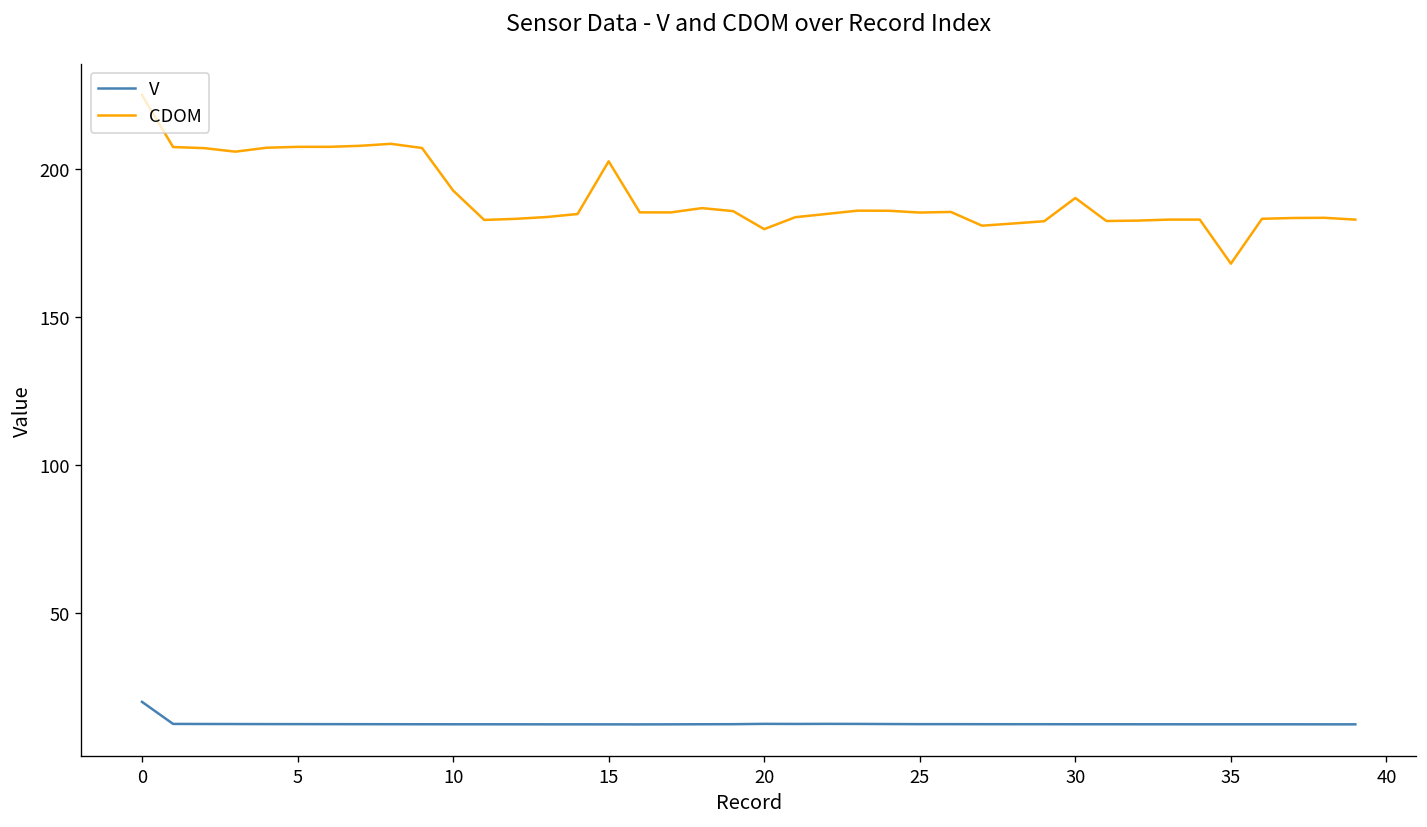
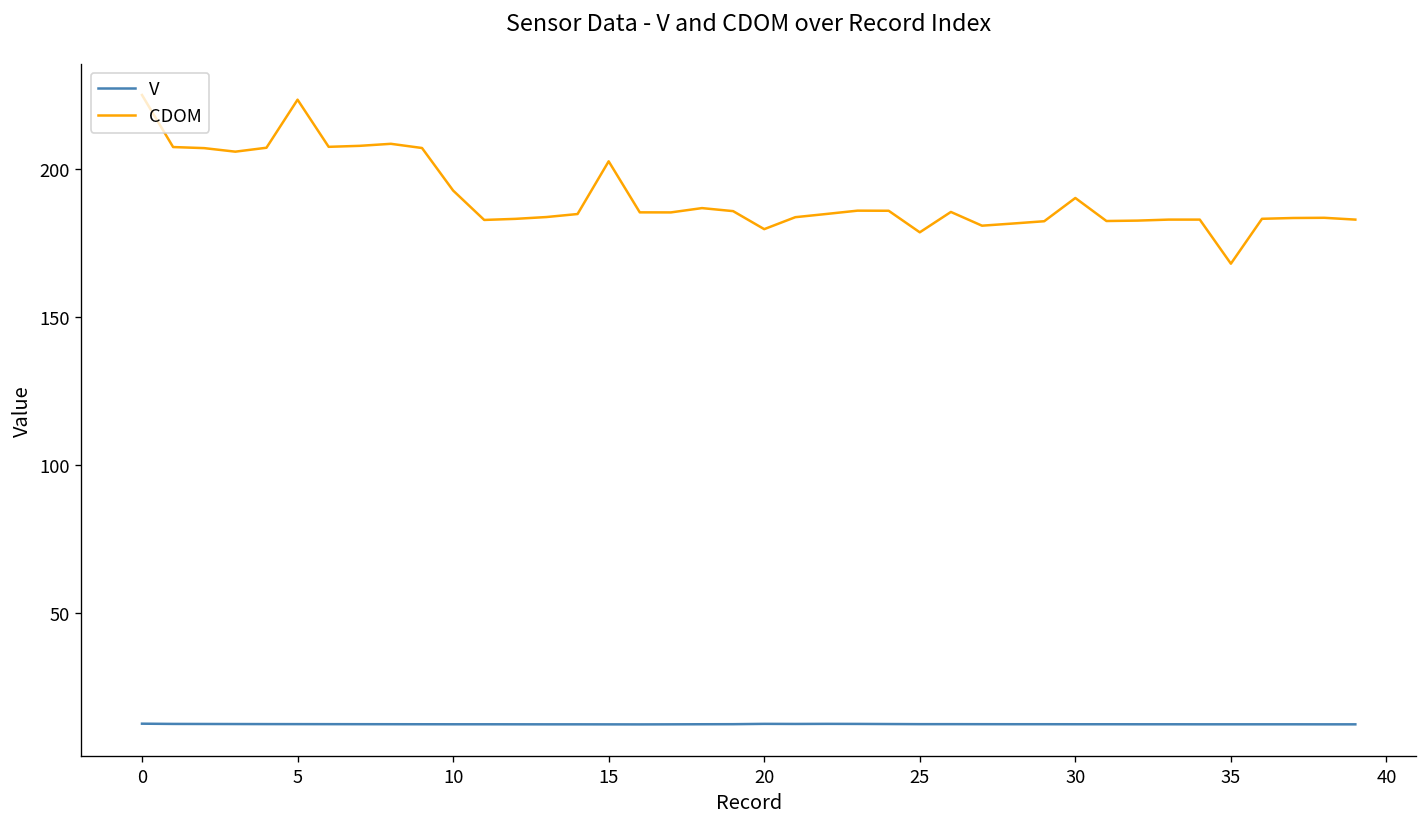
  {
    "V": {
-     "0": 20,
+     "0": 13,
      "5": 12,
      "10": 12,
      "15": 12,
      "20": 12,
      "25": 12,
      "30": 12,
      "35": 12
    },
    "CDOM": {
-     "5": 208,
+     "5": 224,
      "10": 193,
      "15": 203,
      "20": 180,
-     "25": 185,
+     "25": 179,
      "30": 190,
      "35": 168
    }
  }
